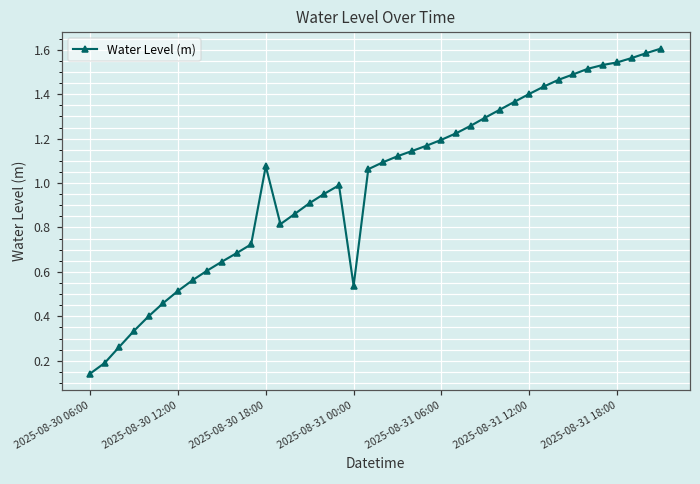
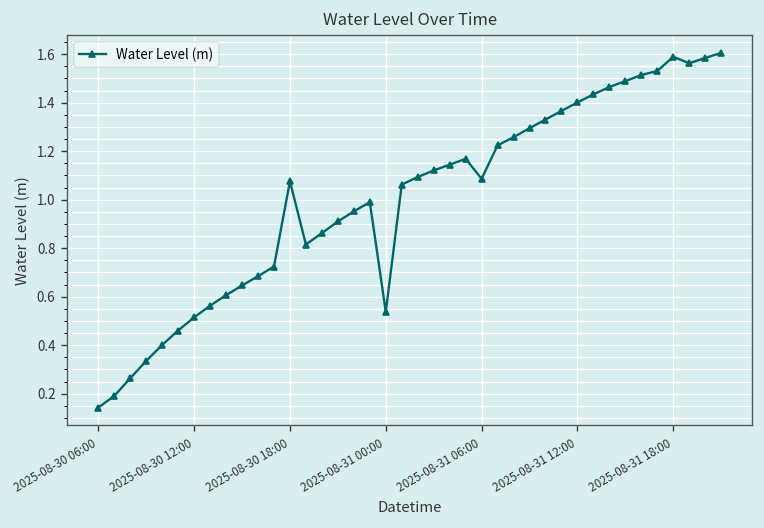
  {
    "2025-08-30 06:00": 0.14,
    "2025-08-30 12:00": 0.51,
    "2025-08-30 18:00": 1.08,
    "2025-08-31 00:00": 0.54,
-   "2025-08-31 06:00": 1.19,
+   "2025-08-31 06:00": 1.09,
    "2025-08-31 12:00": 1.40,
-   "2025-08-31 18:00": 1.54
+   "2025-08-31 18:00": 1.59
  }
